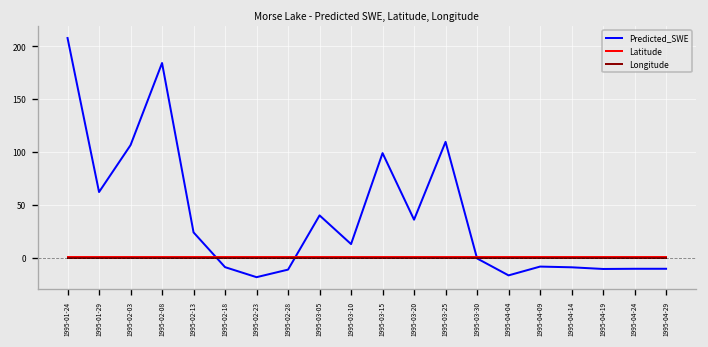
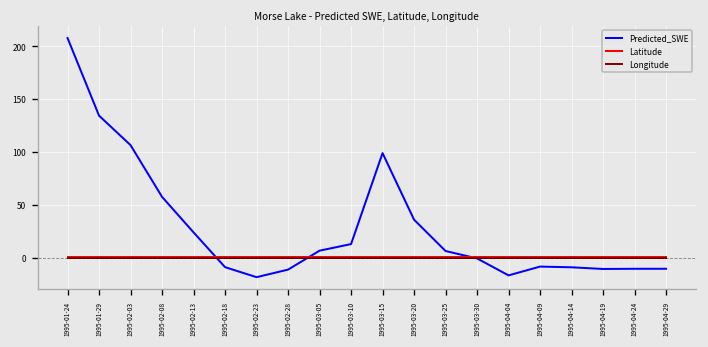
  {
    "Predicted_SWE": {
      "1995-01-24": 210,
-     "1995-01-29": 60,
+     "1995-01-29": 130,
      "1995-02-03": 110,
-     "1995-02-08": 180,
+     "1995-02-08": 60,
      "1995-02-13": 20,
      "1995-02-18": -10,
      "1995-02-23": -20,
      "1995-02-28": -10,
-     "1995-03-05": 40,
+     "1995-03-05": 10,
      "1995-03-10": 10,
      "1995-03-15": 100,
      "1995-03-20": 40,
-     "1995-03-25": 110,
+     "1995-03-25": 10,
      "1995-04-04": -20,
      "1995-04-09": -10,
      "1995-04-14": -10,
      "1995-04-19": -10,
      "1995-04-24": -10,
      "1995-04-29": -10
    }
  }
